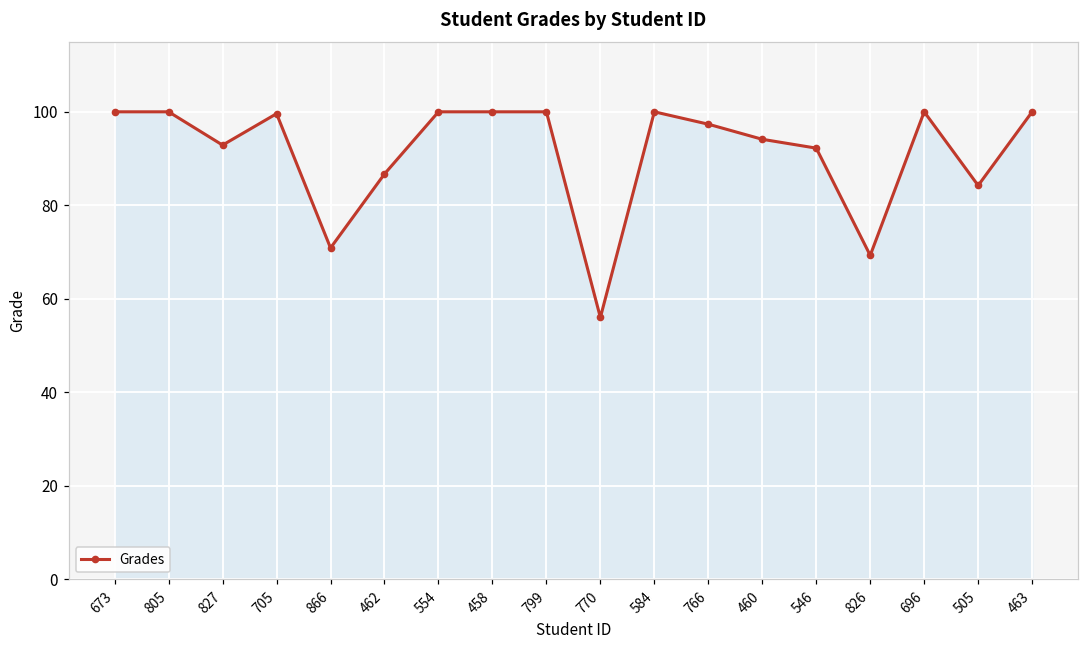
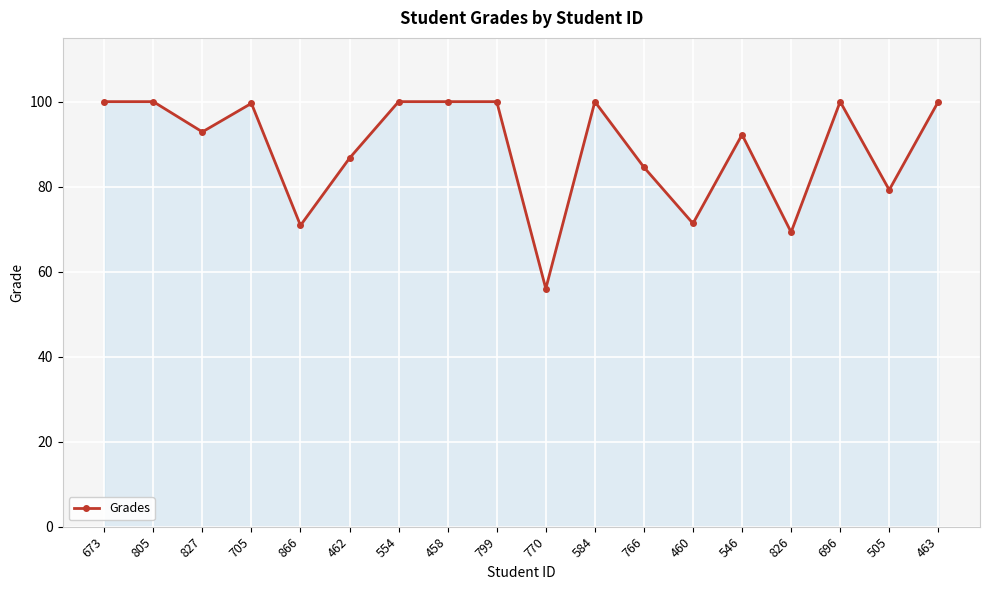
  {
    "673": 100,
    "805": 100,
    "827": 93,
    "705": 100,
    "866": 71,
    "462": 87,
    "554": 100,
    "458": 100,
    "799": 100,
    "770": 56,
    "584": 100,
-   "766": 97,
-   "460": 94,
+   "766": 85,
+   "460": 71,
    "546": 92,
    "826": 69,
    "696": 100,
-   "505": 84,
+   "505": 79,
    "463": 100
  }
